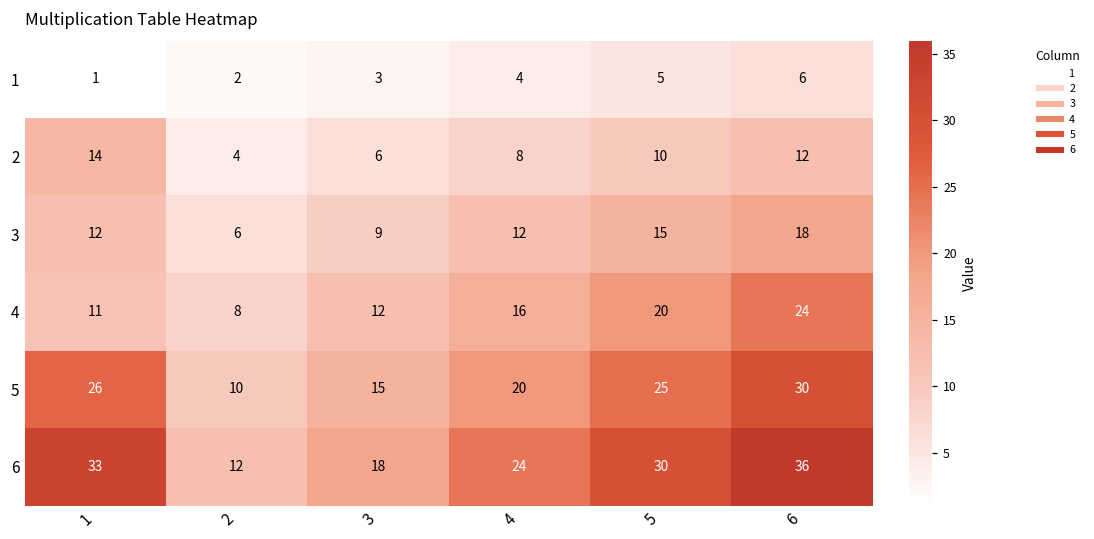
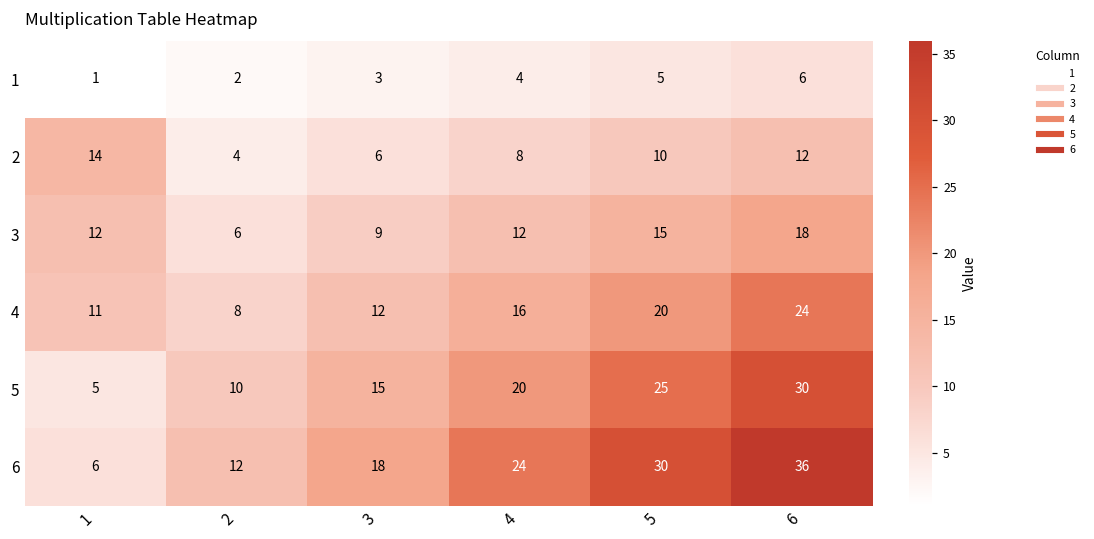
  {
    "1": {
      "1": 1,
      "2": 2,
      "3": 3,
      "4": 4,
      "5": 5,
      "6": 6
    },
    "2": {
      "1": 14,
      "2": 4,
      "3": 6,
      "4": 8,
      "5": 10,
      "6": 12
    },
    "3": {
      "1": 12,
      "2": 6,
      "3": 9,
      "4": 12,
      "5": 15,
      "6": 18
    },
    "4": {
      "1": 11,
      "2": 8,
      "3": 12,
      "4": 16,
      "5": 20,
      "6": 24
    },
    "5": {
-     "1": 26,
+     "1": 5,
      "2": 10,
      "3": 15,
      "4": 20,
      "5": 25,
      "6": 30
    },
    "6": {
-     "1": 33,
+     "1": 6,
      "2": 12,
      "3": 18,
      "4": 24,
      "5": 30,
      "6": 36
    }
  }
